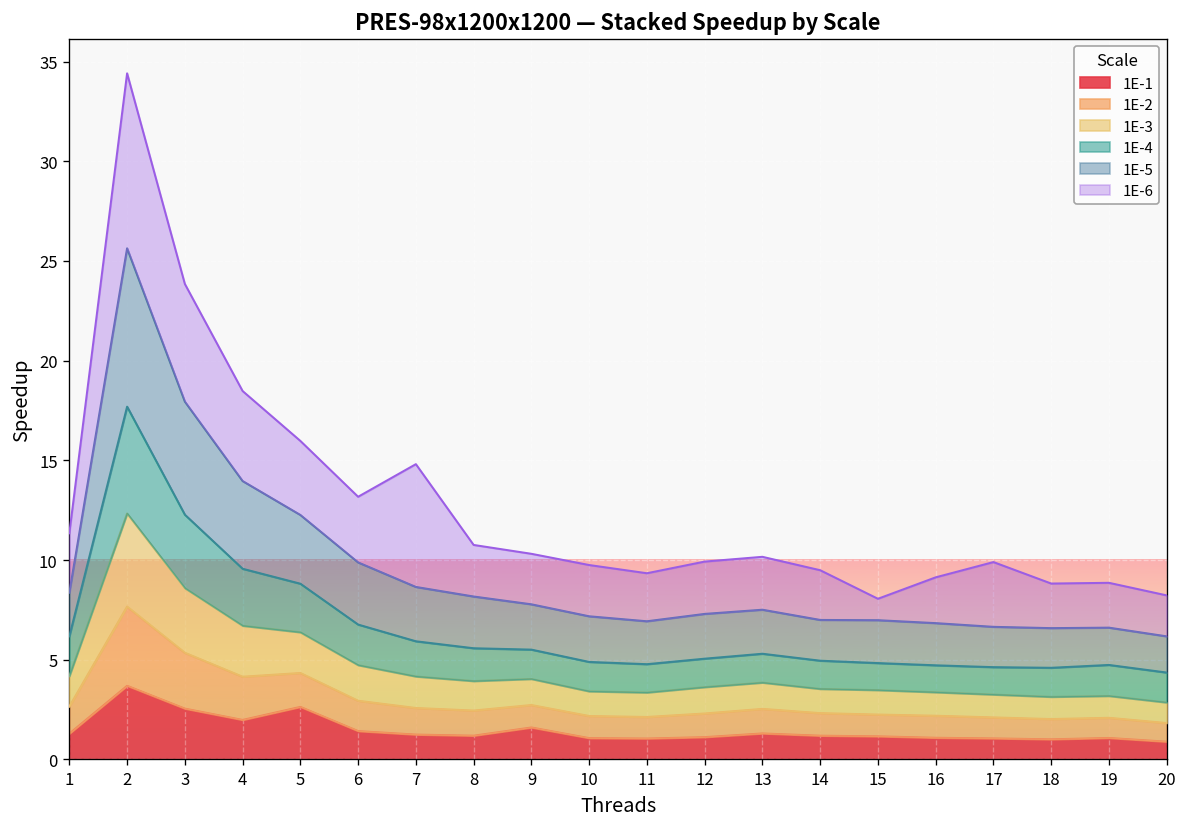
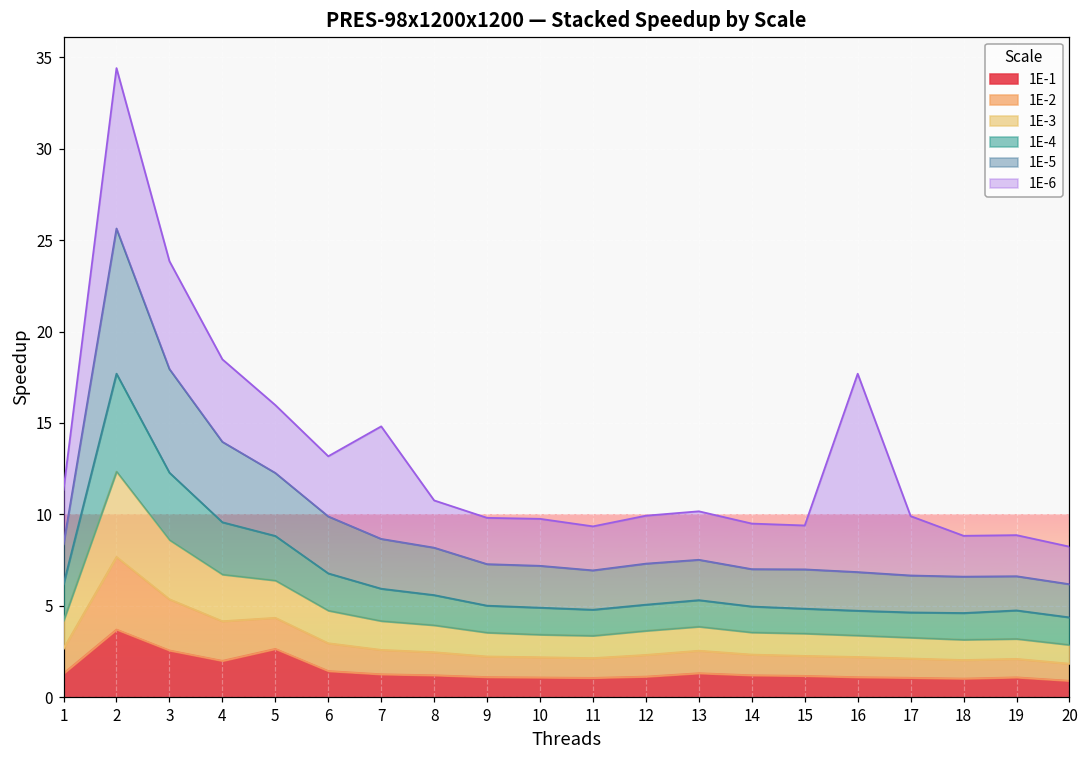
  {
    "1E-1": {
      "1": 1.3,
      "2": 3.7,
      "3": 2.5,
      "4": 2.0,
      "5": 2.6,
      "6": 1.4,
      "7": 1.2,
      "8": 1.2,
-     "9": 1.6,
+     "9": 1.1,
      "10": 1.1,
      "11": 1.1,
      "12": 1.1,
      "13": 1.3,
      "14": 1.2,
      "15": 1.2,
      "16": 1.1,
      "17": 1.1,
      "18": 1.0,
      "19": 1.1,
      "20": 0.9
    },
    "1E-6": {
      "1": 3.0,
      "2": 8.8,
      "3": 5.9,
      "4": 4.5,
      "5": 3.7,
      "6": 3.3,
      "7": 6.2,
      "8": 2.6,
      "9": 2.5,
      "10": 2.6,
      "11": 2.4,
      "12": 2.6,
      "13": 2.7,
      "14": 2.5,
-     "15": 1.1,
-     "16": 2.3,
+     "15": 2.4,
+     "16": 10.9,
      "17": 3.2,
      "18": 2.2,
      "19": 2.2,
      "20": 2.1
    }
  }
